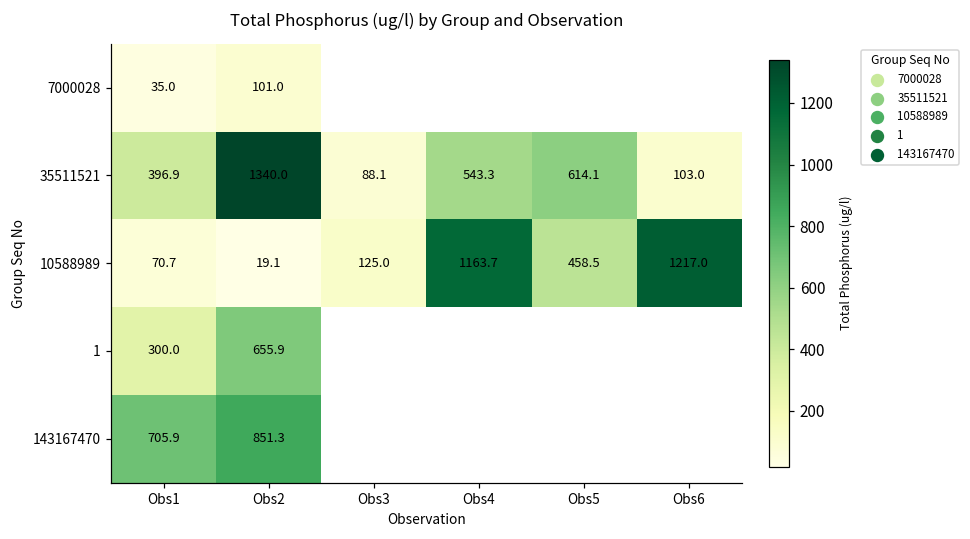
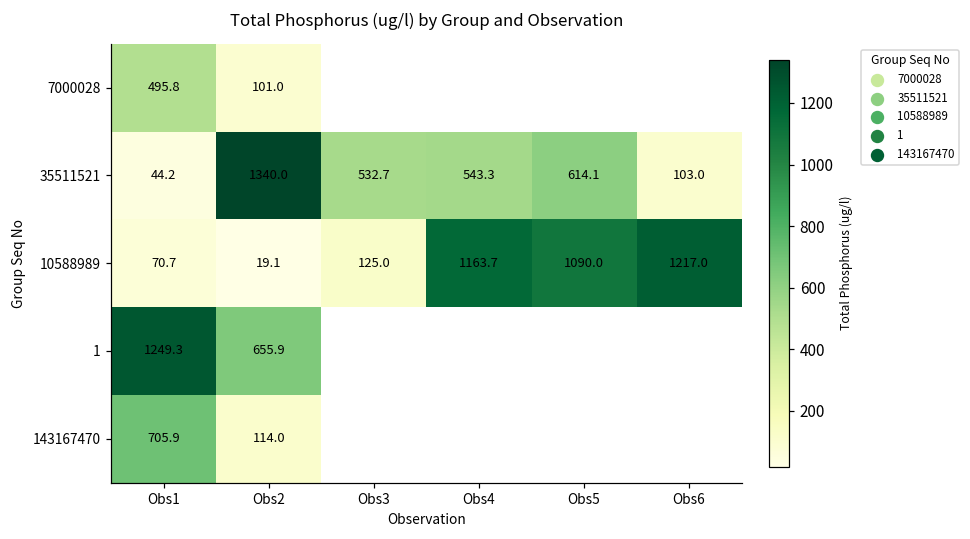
  {
    "7000028": {
-     "Obs1": 35.0,
+     "Obs1": 495.8,
      "Obs2": 101.0
    },
    "35511521": {
-     "Obs1": 396.9,
+     "Obs1": 44.2,
      "Obs2": 1340.0,
-     "Obs3": 88.1,
+     "Obs3": 532.7,
      "Obs4": 543.3,
      "Obs5": 614.1,
      "Obs6": 103.0
    },
    "10588989": {
      "Obs1": 70.7,
      "Obs2": 19.1,
      "Obs3": 125.0,
      "Obs4": 1163.7,
-     "Obs5": 458.5,
+     "Obs5": 1090.0,
      "Obs6": 1217.0
    },
    "1": {
-     "Obs1": 300.0,
+     "Obs1": 1249.3,
      "Obs2": 655.9
    },
    "143167470": {
      "Obs1": 705.9,
-     "Obs2": 851.3
+     "Obs2": 114.0
    }
  }
